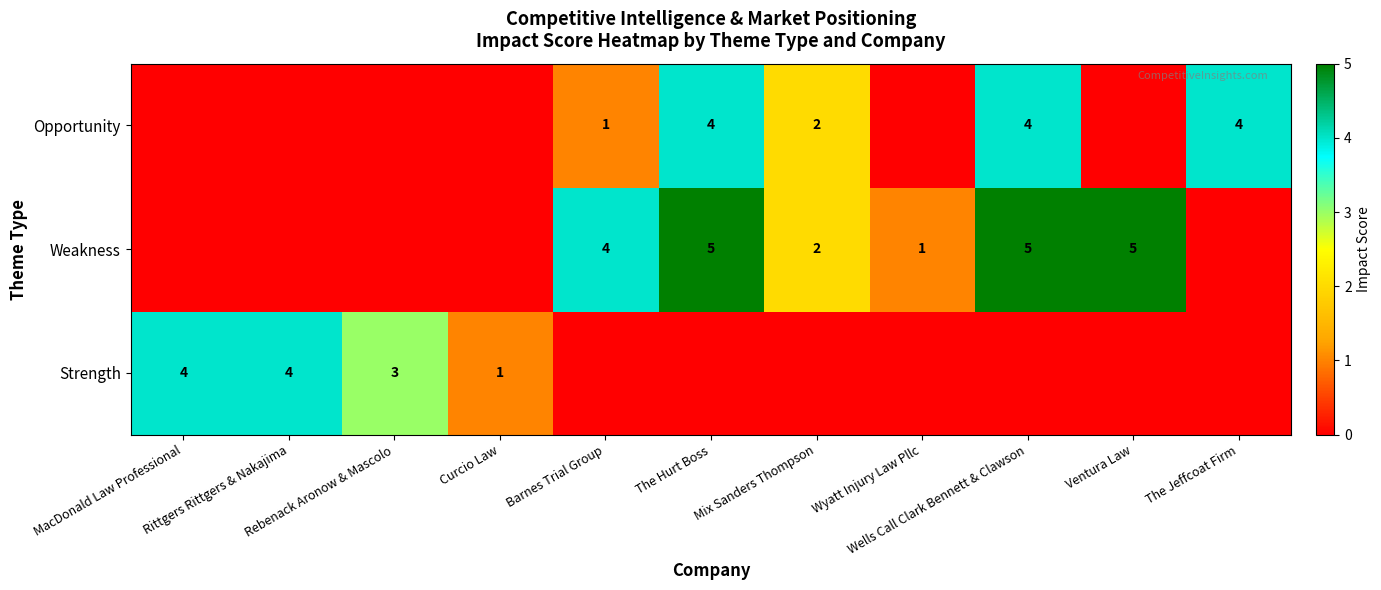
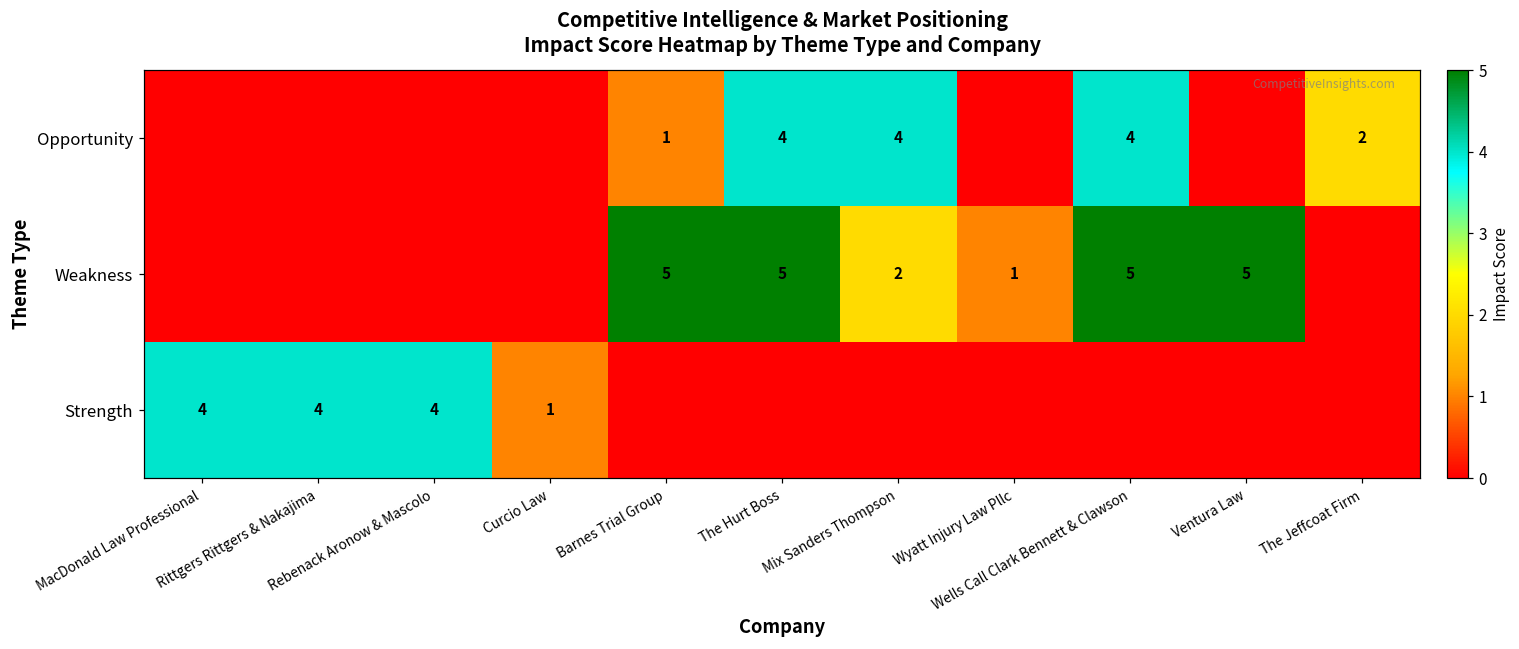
  {
    "Opportunity": {
      "Barnes Trial Group": 1,
      "The Hurt Boss": 4,
-     "Mix Sanders Thompson": 2,
+     "Mix Sanders Thompson": 4,
      "Wells Call Clark Bennett & Clawson": 4,
-     "The Jeffcoat Firm": 4
+     "The Jeffcoat Firm": 2
    },
    "Weakness": {
-     "Barnes Trial Group": 4,
+     "Barnes Trial Group": 5,
      "The Hurt Boss": 5,
      "Mix Sanders Thompson": 2,
      "Wyatt Injury Law Pllc": 1,
      "Wells Call Clark Bennett & Clawson": 5,
      "Ventura Law": 5
    },
    "Strength": {
      "MacDonald Law Professional": 4,
      "Rittgers Rittgers & Nakajima": 4,
-     "Rebenack Aronow & Mascolo": 3,
+     "Rebenack Aronow & Mascolo": 4,
      "Curcio Law": 1
    }
  }
